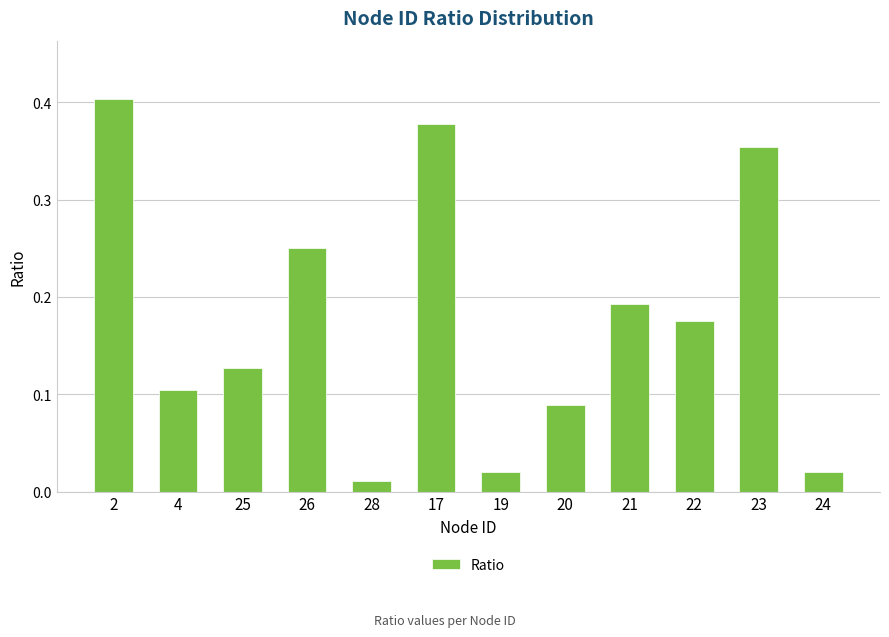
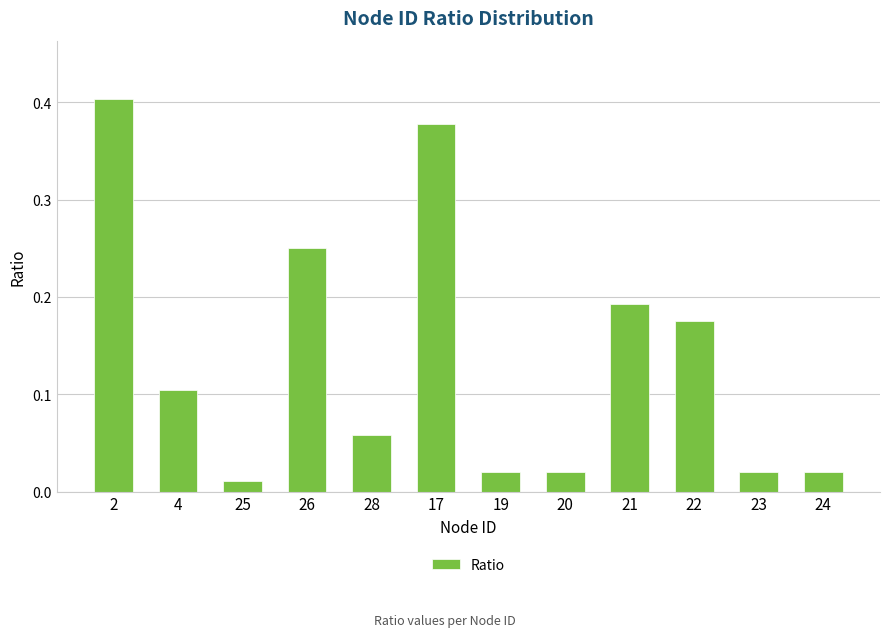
  {
    "2": 0.40,
    "4": 0.10,
-   "25": 0.13,
+   "25": 0.01,
    "26": 0.25,
-   "28": 0.01,
+   "28": 0.06,
    "17": 0.38,
    "19": 0.02,
-   "20": 0.09,
+   "20": 0.02,
    "21": 0.19,
    "22": 0.18,
-   "23": 0.35,
+   "23": 0.02,
    "24": 0.02
  }
